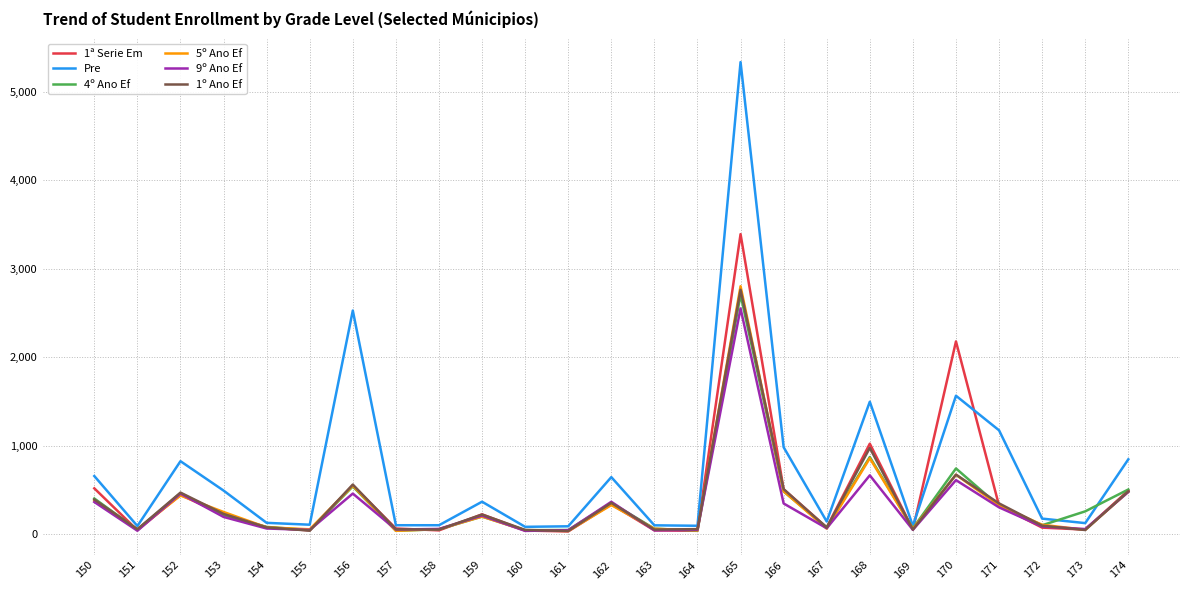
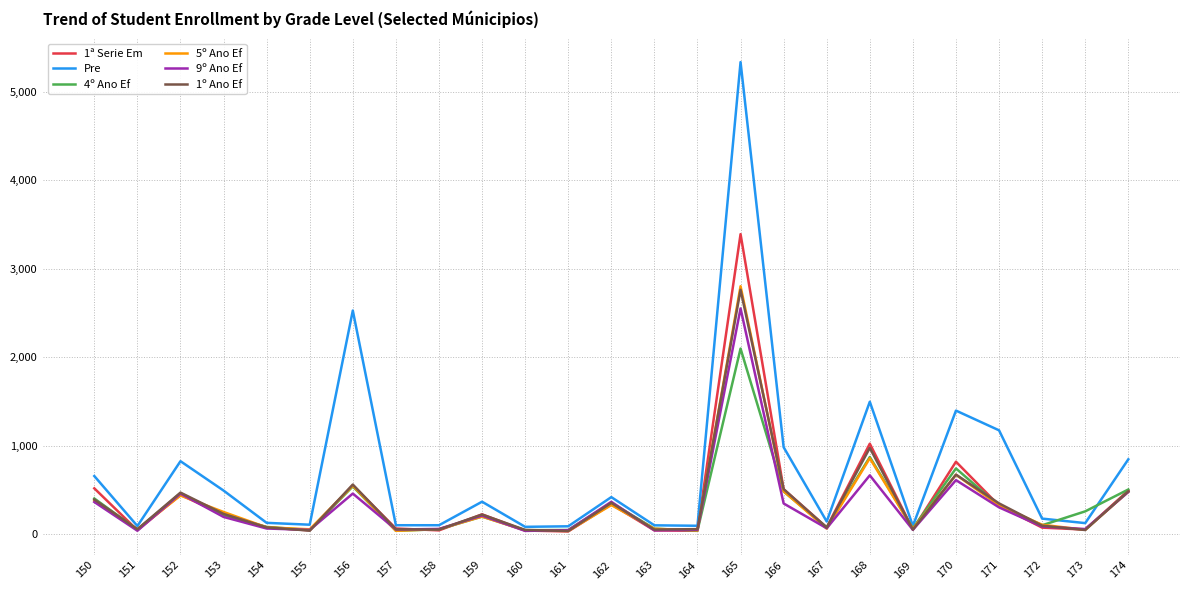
  {
    "1ª Serie Em": {
      "150": "500",
      "165": "3,400",
      "168": "1,000",
-     "170": "2,200"
+     "170": "800"
    },
    "Pre": {
      "150": "700",
      "151": "100",
      "152": "800",
      "153": "500",
      "154": "100",
      "155": "100",
      "156": "2,500",
      "157": "100",
      "158": "100",
      "159": "400",
      "160": "100",
      "161": "100",
-     "162": "600",
+     "162": "400",
      "163": "100",
      "164": "100",
      "165": "5,300",
      "166": "1,000",
      "167": "100",
      "168": "1,500",
-     "170": "1,600",
+     "170": "1,400",
      "171": "1,200",
      "172": "200",
      "173": "100",
      "174": "800"
    },
    "4º Ano Ef": {
-     "165": "2,700",
+     "165": "2,100",
      "170": "700",
      "173": "300"
    },
    "5º Ano Ef": {
      "165": "2,800"
    },
    "9º Ano Ef": {
      "156": "500",
      "165": "2,600",
      "166": "300",
      "168": "700",
      "170": "600"
    },
    "1º Ano Ef": {
      "165": "2,800",
      "168": "1,000"
    }
  }
